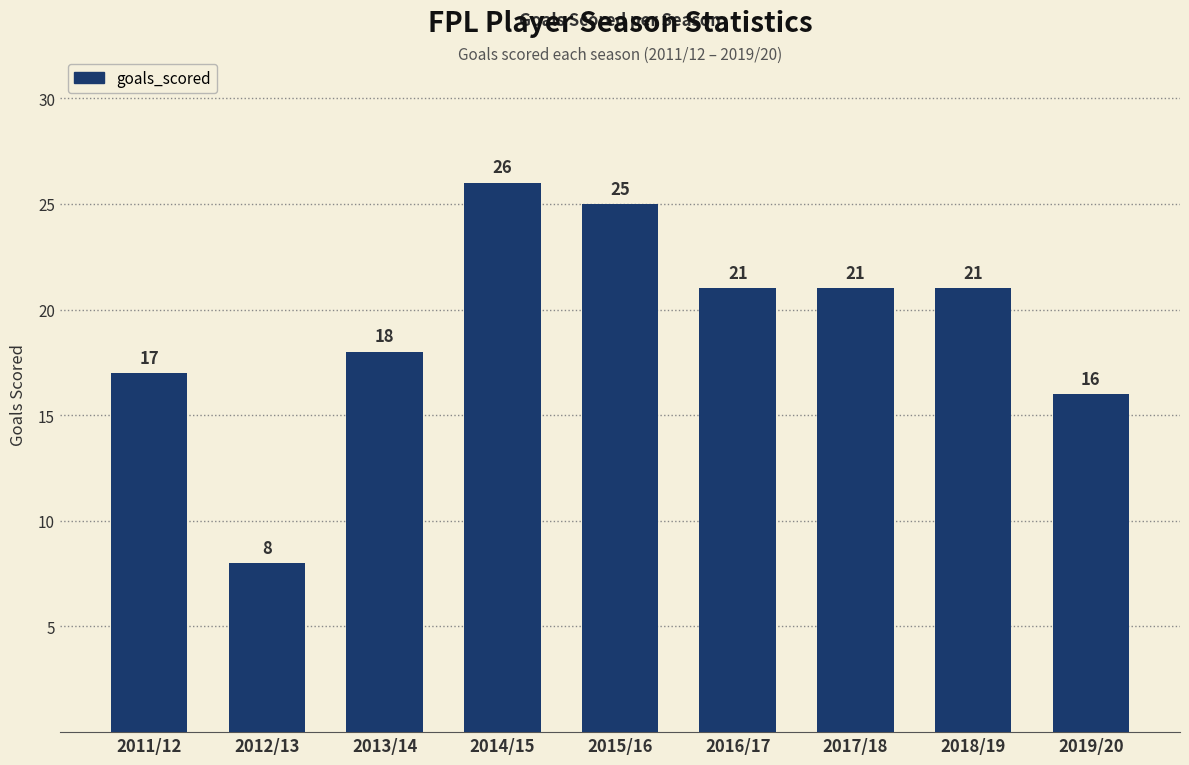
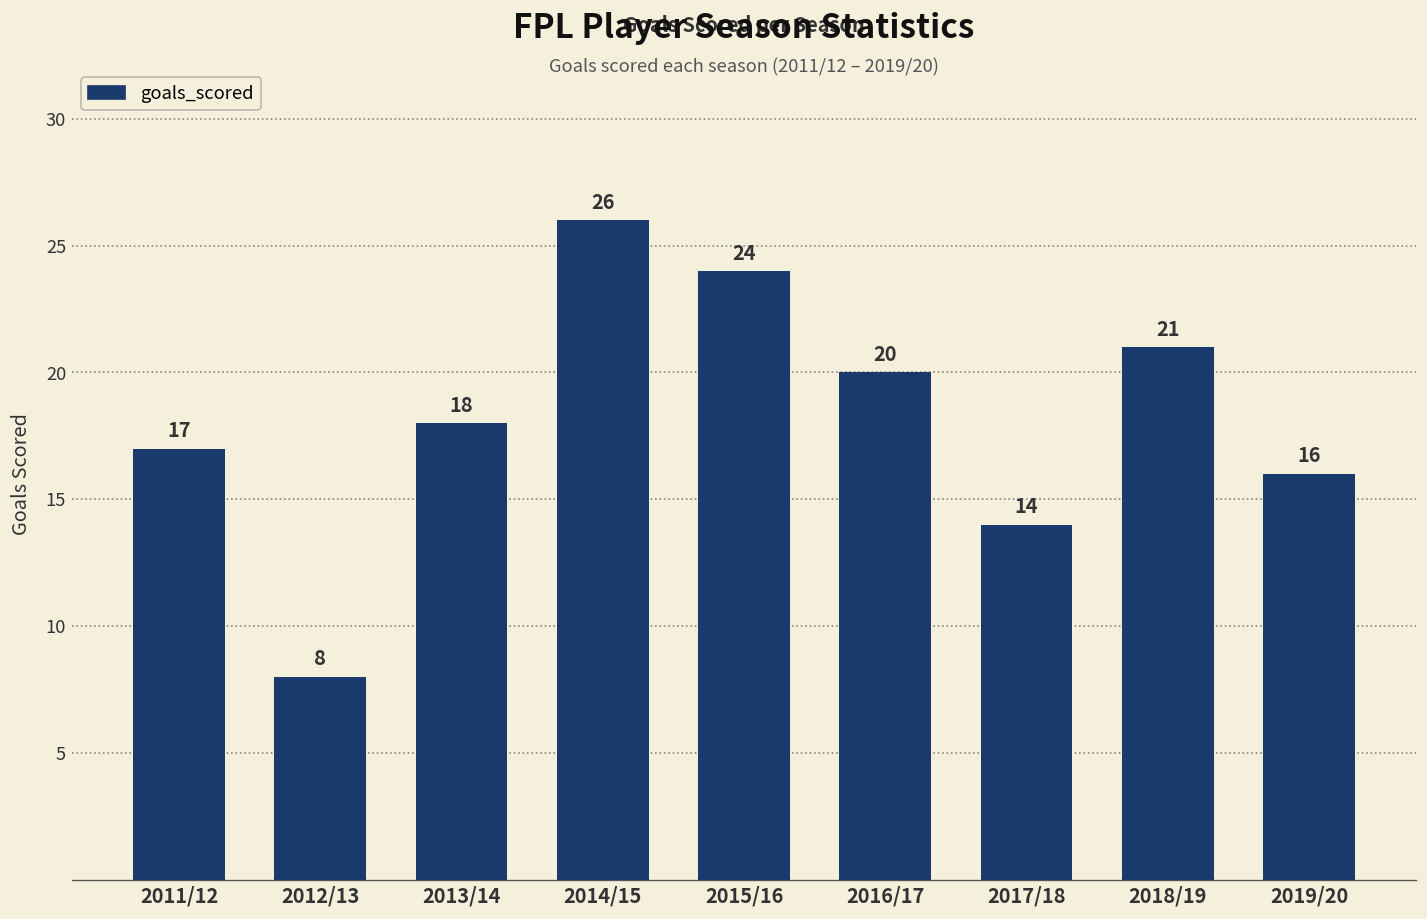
  {
    "2011/12": 17,
    "2012/13": 8,
    "2013/14": 18,
    "2014/15": 26,
-   "2015/16": 25,
-   "2016/17": 21,
-   "2017/18": 21,
+   "2015/16": 24,
+   "2016/17": 20,
+   "2017/18": 14,
    "2018/19": 21,
    "2019/20": 16
  }
